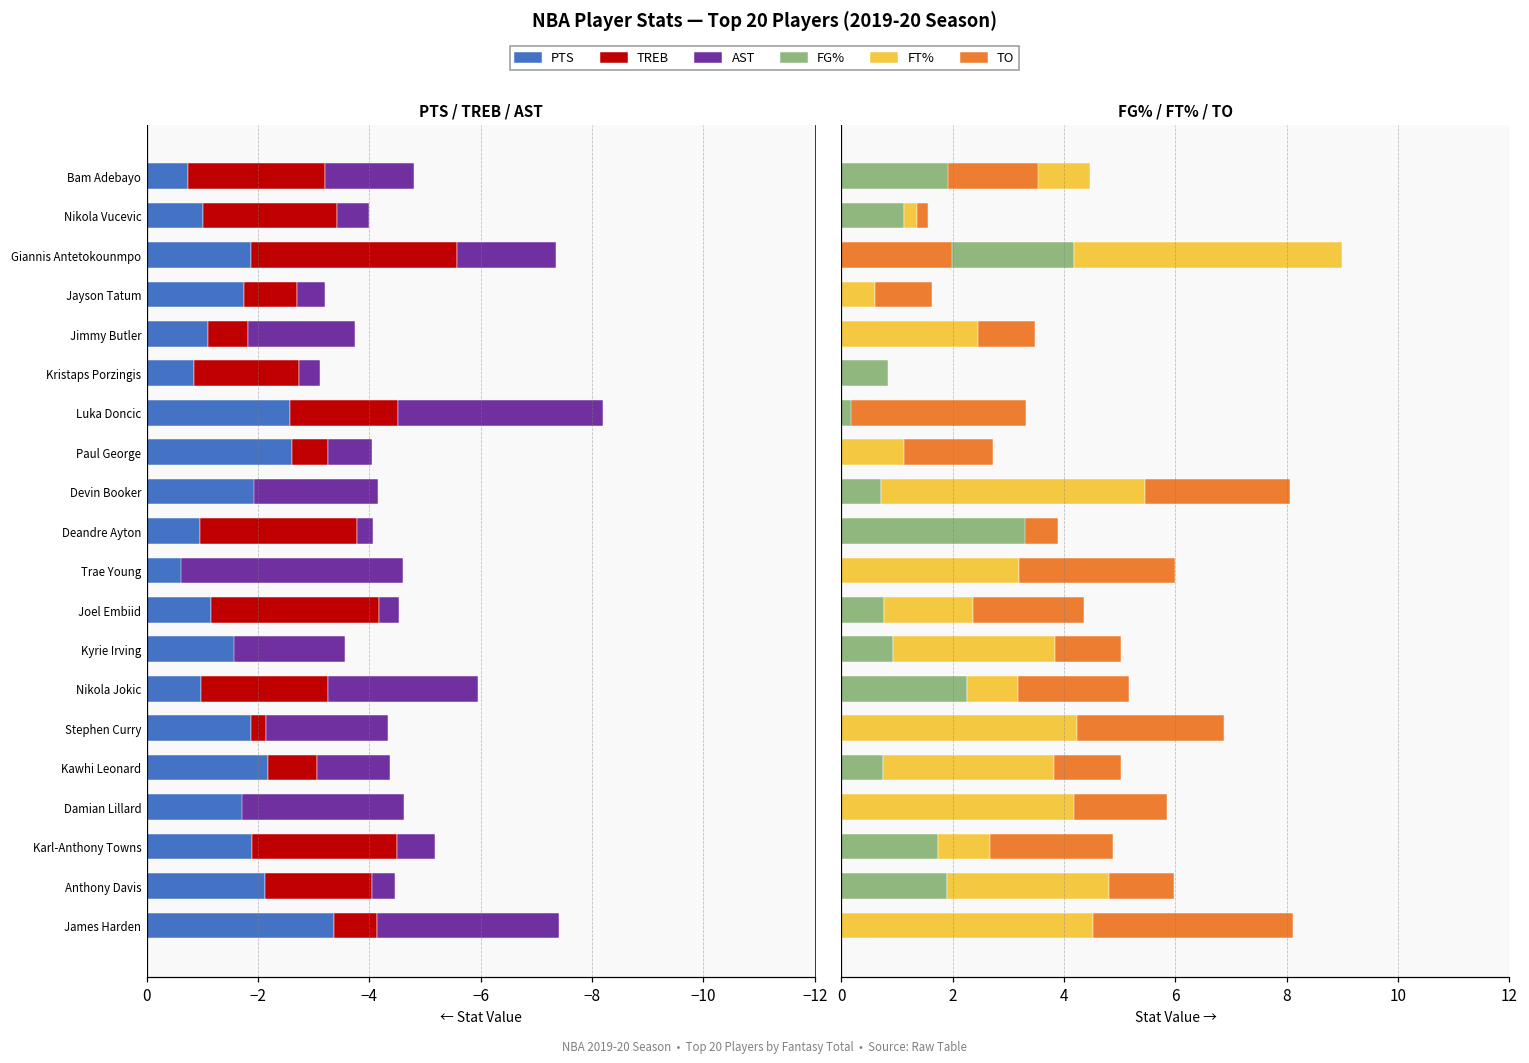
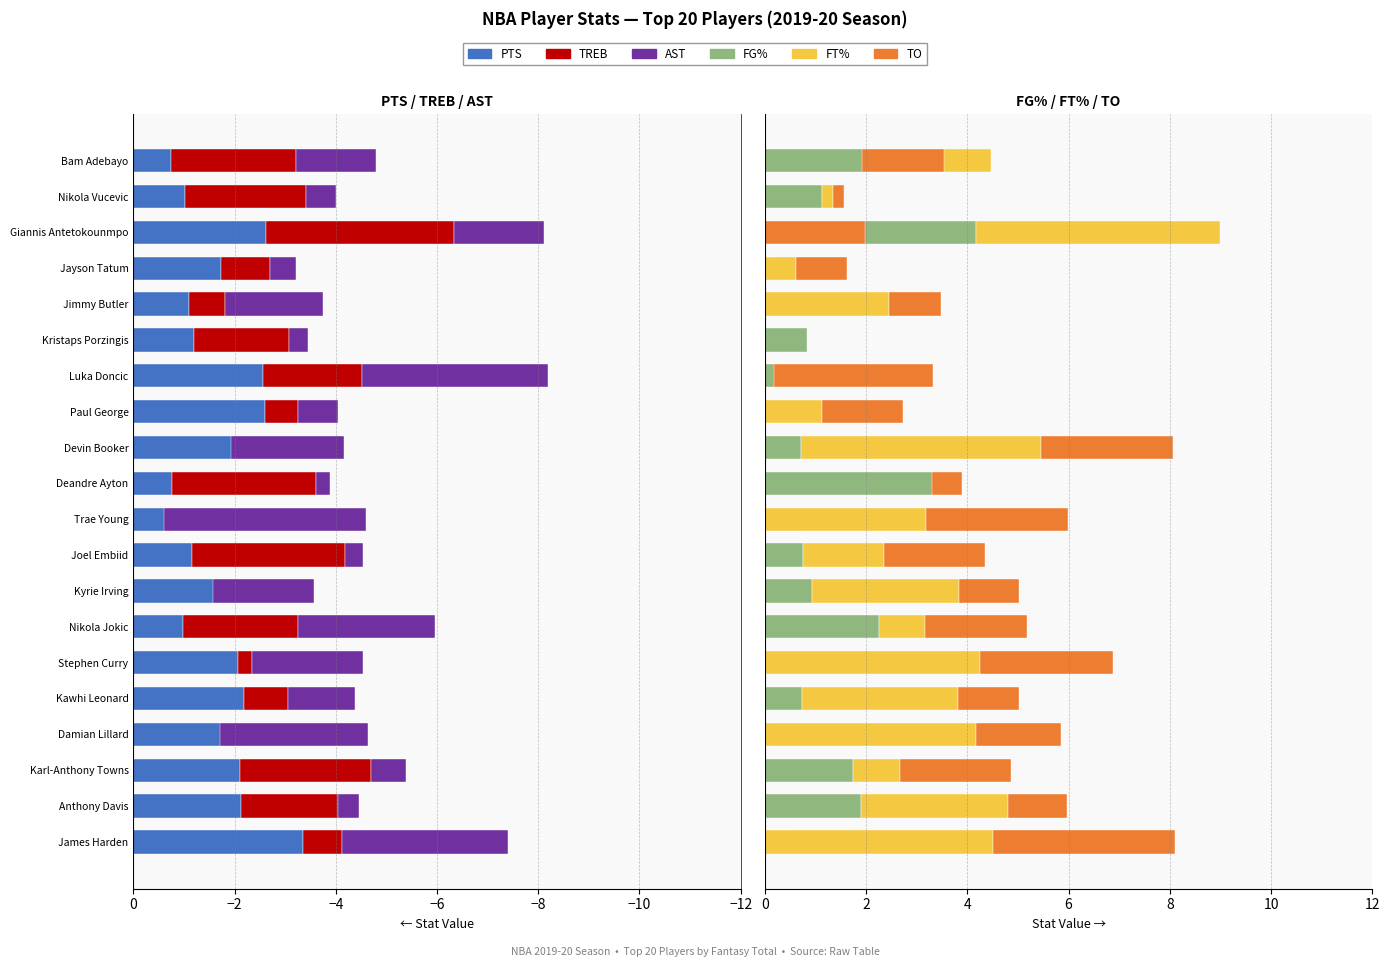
  {
    "PTS / TREB / AST": {
      "PTS": {
        "Bam Adebayo": -0.8,
        "Nikola Vucevic": -1.0,
-       "Giannis Antetokounmpo": -1.9,
+       "Giannis Antetokounmpo": -2.6,
        "Jayson Tatum": -1.7,
        "Jimmy Butler": -1.1,
-       "Kristaps Porzingis": -0.9,
+       "Kristaps Porzingis": -1.2,
        "Luka Doncic": -2.6,
        "Paul George": -2.6,
-       "Deandre Ayton": -1.0,
+       "Deandre Ayton": -0.8,
        "Joel Embiid": -1.2,
        "Nikola Jokic": -1.0,
-       "Stephen Curry": -1.9,
+       "Stephen Curry": -2.1,
        "Kawhi Leonard": -2.2,
-       "Karl-Anthony Towns": -1.9,
+       "Karl-Anthony Towns": -2.1,
        "Anthony Davis": -2.1,
        "James Harden": -3.4
      },
      "TREB": {
        "Bam Adebayo": -2.5,
        "Nikola Vucevic": -2.4,
        "Giannis Antetokounmpo": -3.7,
        "Jayson Tatum": -1.0,
        "Jimmy Butler": -0.7,
        "Kristaps Porzingis": -1.9,
        "Luka Doncic": -1.9,
        "Paul George": -0.6,
        "Deandre Ayton": -2.8,
        "Joel Embiid": -3.0,
        "Nikola Jokic": -2.3,
        "Stephen Curry": -0.3,
        "Kawhi Leonard": -0.9,
        "Karl-Anthony Towns": -2.6,
        "Anthony Davis": -1.9,
        "James Harden": -0.8
      },
      "AST": {
        "Bam Adebayo": -1.6,
        "Nikola Vucevic": -0.6,
        "Giannis Antetokounmpo": -1.8,
        "Jayson Tatum": -0.5,
        "Jimmy Butler": -1.9,
        "Kristaps Porzingis": -0.4,
        "Luka Doncic": -3.7,
        "Paul George": -0.8,
        "Deandre Ayton": -0.3,
        "Joel Embiid": -0.3,
        "Nikola Jokic": -2.7,
        "Stephen Curry": -2.2,
        "Kawhi Leonard": -1.3,
        "Karl-Anthony Towns": -0.7,
        "Anthony Davis": -0.4,
        "James Harden": -3.3
      }
    }
  }
